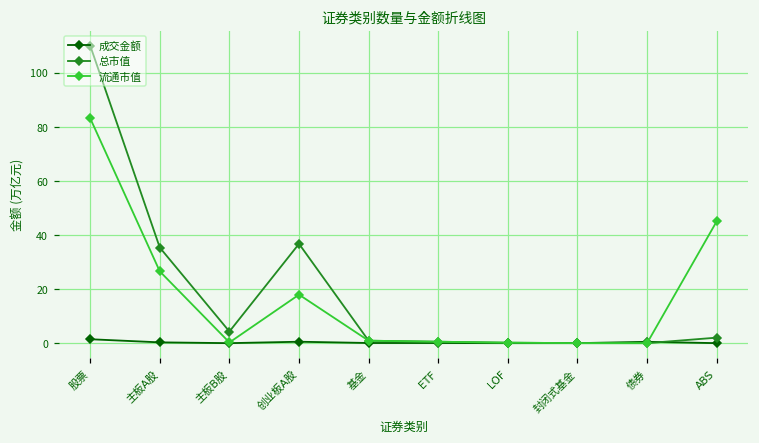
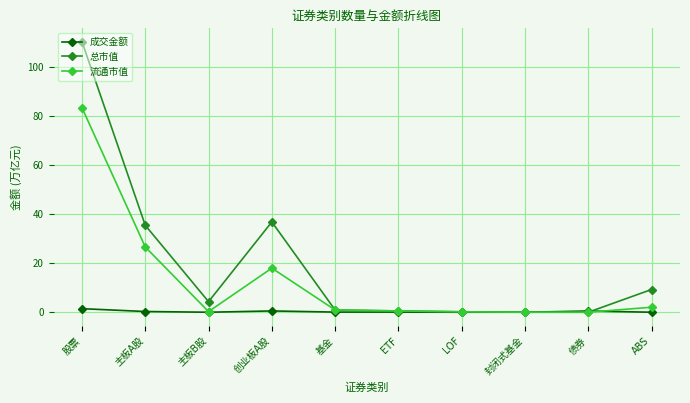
  {
    "成交金额": {
      "股票": 1,
      "主板A股": 0,
      "创业板A股": 1,
      "ABS": 0
    },
    "总市值": {
      "主板A股": 35,
      "主板B股": 4,
      "创业板A股": 37,
-     "ABS": 2
+     "ABS": 9
    },
    "流通市值": {
      "股票": 83,
      "主板A股": 27,
      "创业板A股": 18,
-     "ABS": 45
+     "ABS": 2
    }
  }
